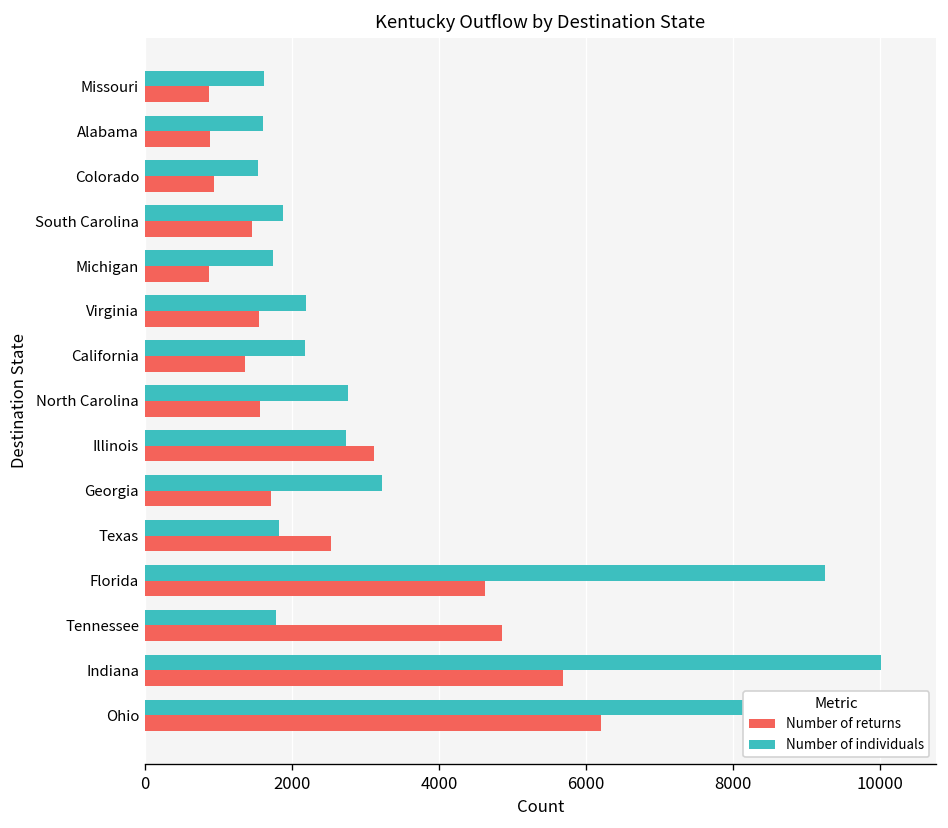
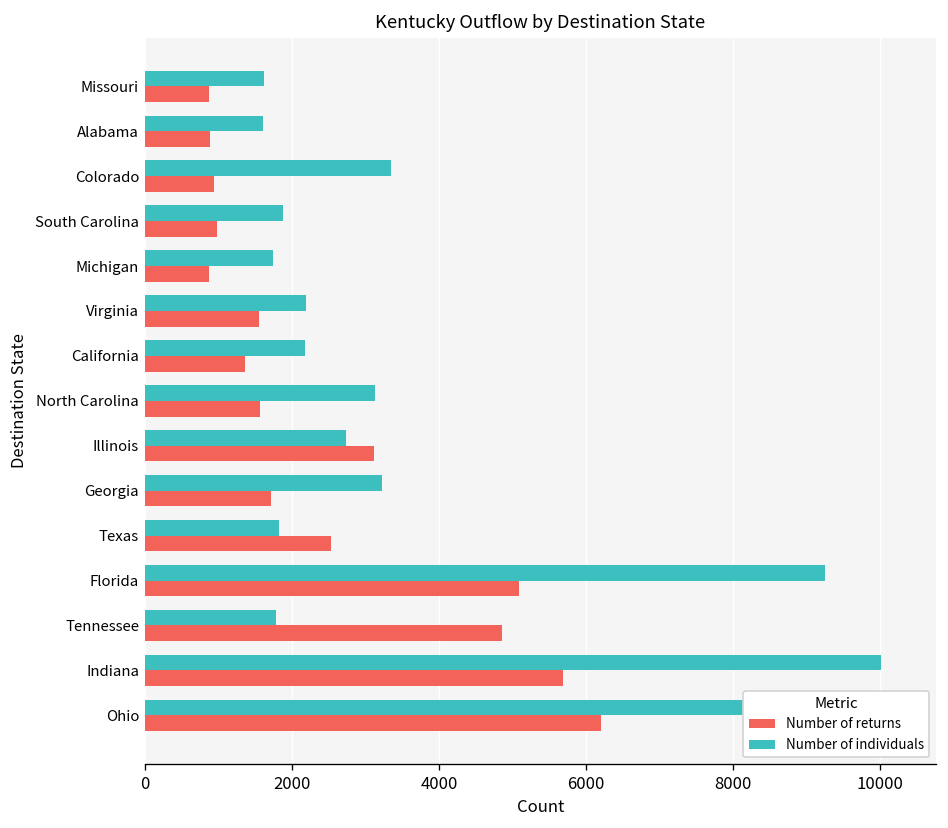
  {
    "Number of returns": {
      "Missouri": 900,
      "Alabama": 900,
      "Colorado": 900,
-     "South Carolina": 1500,
+     "South Carolina": 1000,
      "Michigan": 900,
      "Virginia": 1600,
      "California": 1400,
      "North Carolina": 1600,
      "Illinois": 3100,
      "Georgia": 1700,
      "Texas": 2500,
-     "Florida": 4600,
+     "Florida": 5100,
      "Tennessee": 4900,
      "Indiana": 5700,
      "Ohio": 6200
    },
    "Number of individuals": {
      "Missouri": 1600,
      "Alabama": 1600,
-     "Colorado": 1500,
+     "Colorado": 3400,
      "South Carolina": 1900,
      "Michigan": 1700,
      "Virginia": 2200,
      "California": 2200,
-     "North Carolina": 2800,
+     "North Carolina": 3100,
      "Illinois": 2700,
      "Georgia": 3200,
      "Texas": 1800,
      "Florida": 9200,
      "Tennessee": 1800,
      "Indiana": 10000
    }
  }
